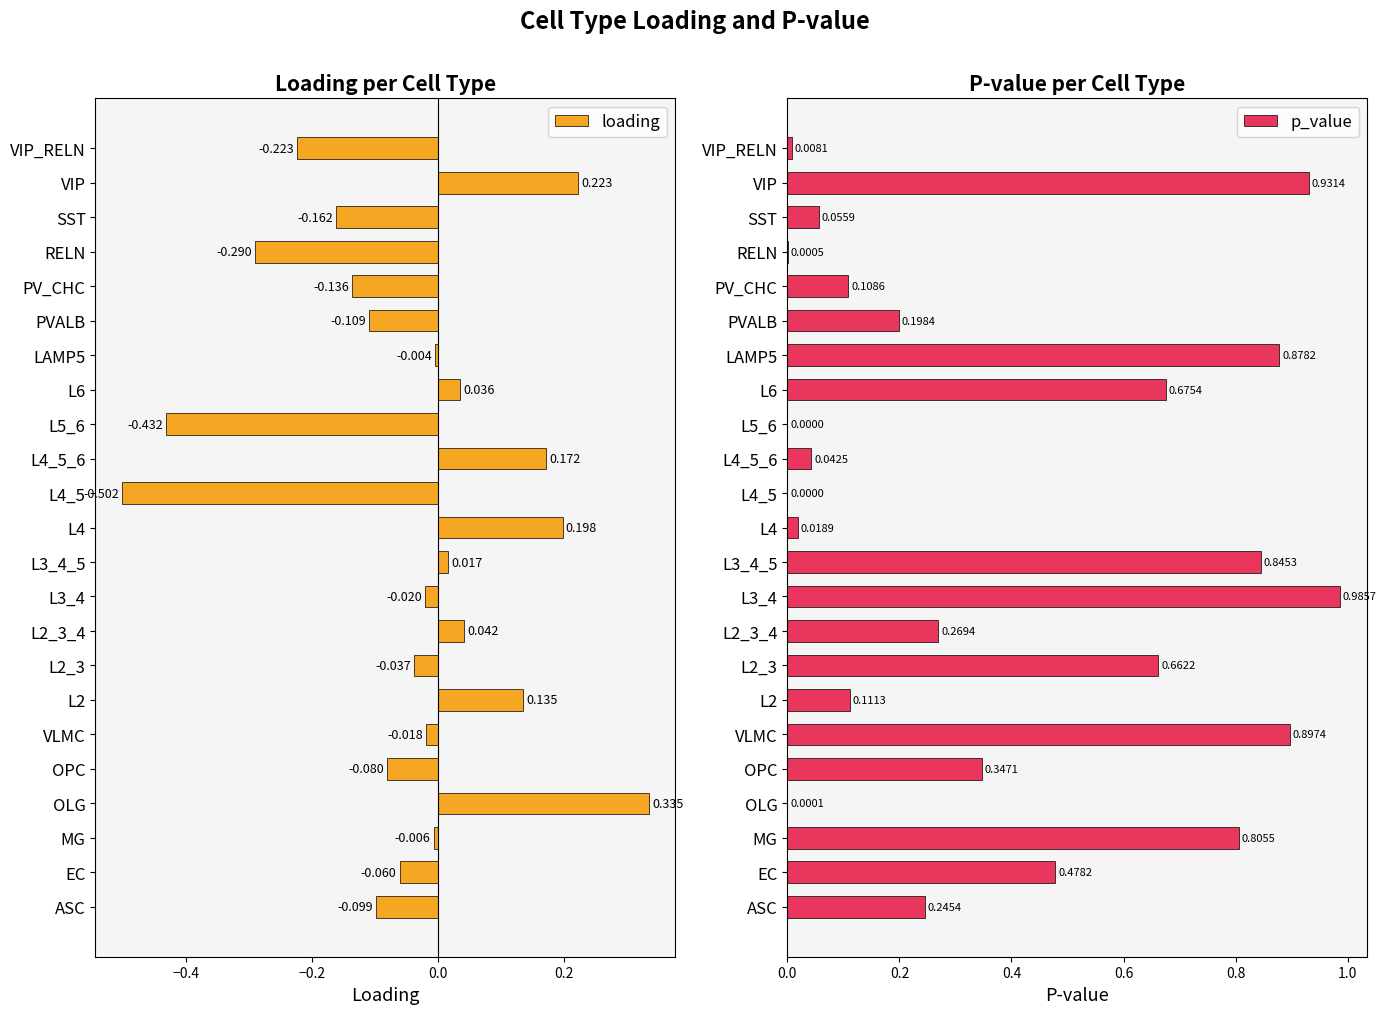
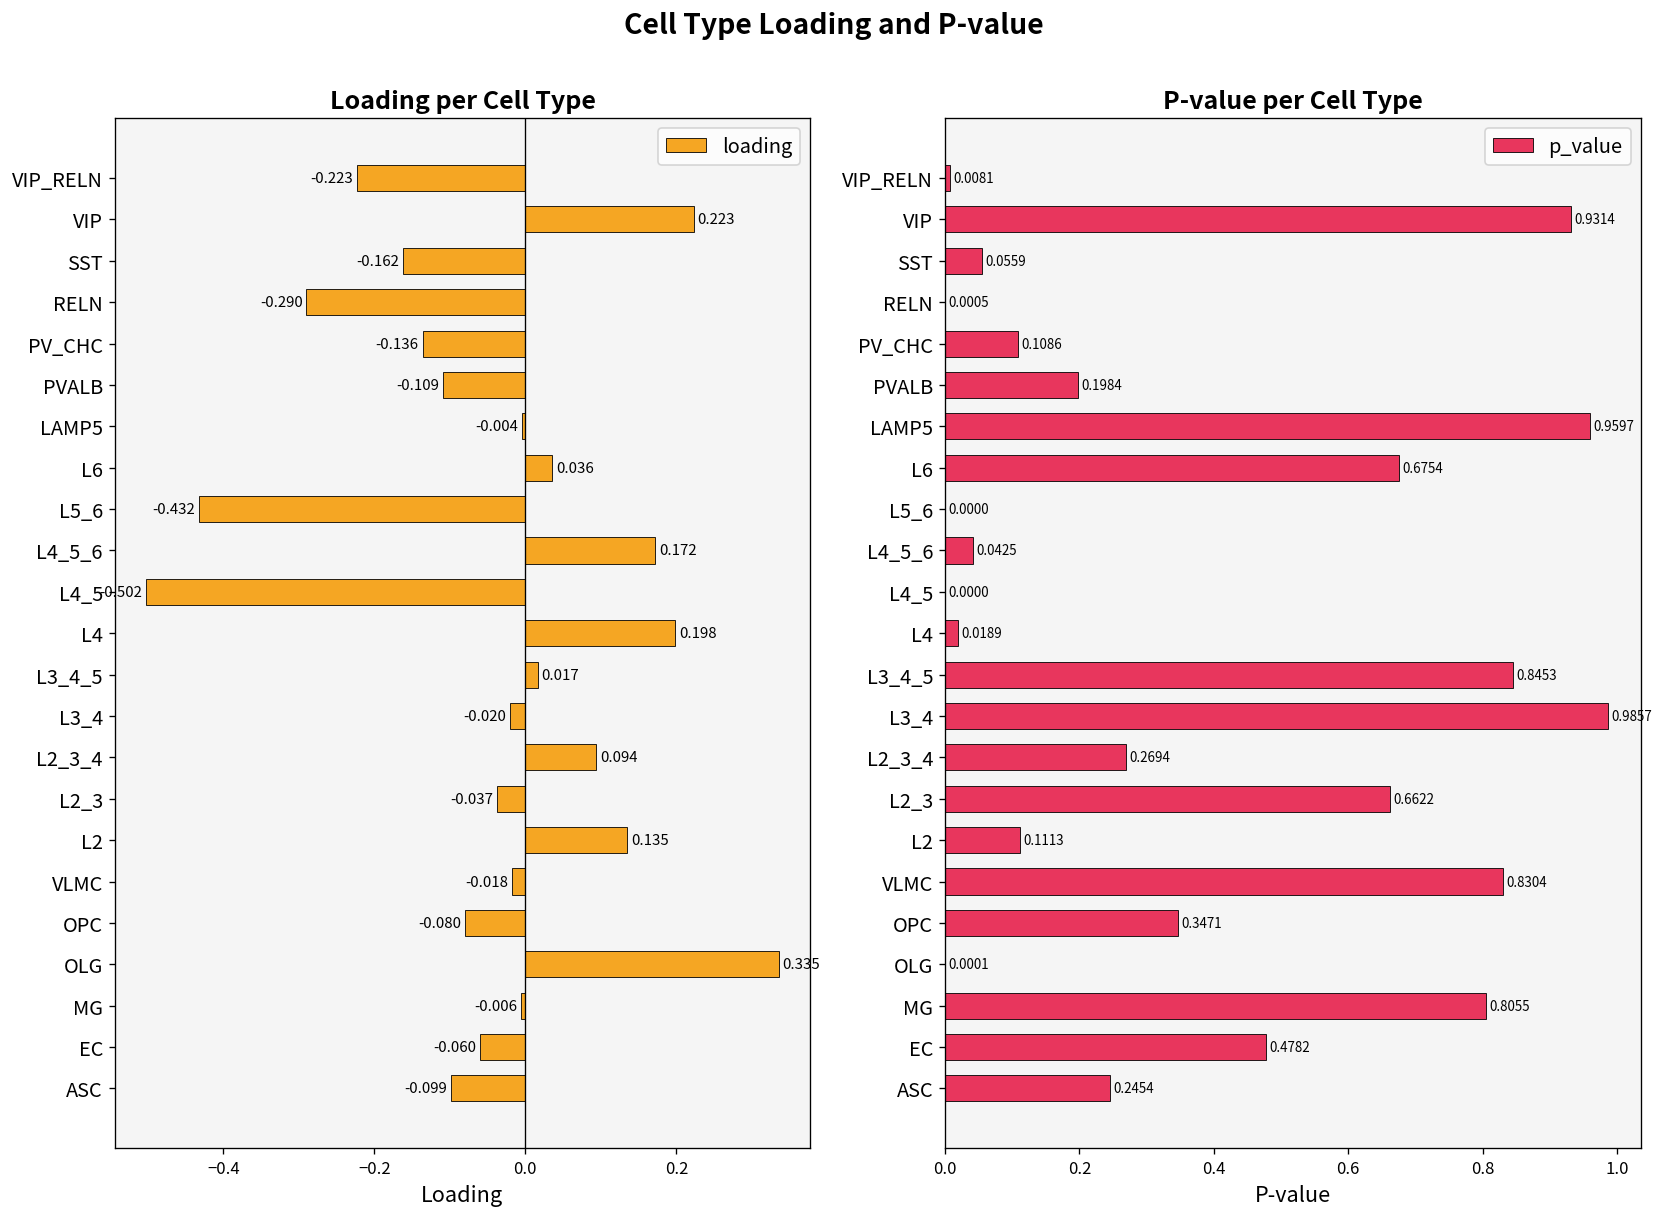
  {
    "Loading per Cell Type": {
      "VIP_RELN": -0.223,
      "VIP": 0.223,
      "SST": -0.162,
      "RELN": -0.290,
      "PV_CHC": -0.136,
      "PVALB": -0.109,
      "LAMP5": -0.004,
      "L6": 0.036,
      "L5_6": -0.432,
      "L4_5_6": 0.172,
      "L4_5": -0.502,
      "L4": 0.198,
      "L3_4_5": 0.017,
      "L3_4": -0.020,
-     "L2_3_4": 0.042,
+     "L2_3_4": 0.094,
      "L2_3": -0.037,
      "L2": 0.135,
      "VLMC": -0.018,
      "OPC": -0.080,
      "OLG": 0.335,
      "MG": -0.006,
      "EC": -0.060,
      "ASC": -0.099
    },
    "P-value per Cell Type": {
      "VIP_RELN": 0.0081,
      "VIP": 0.9314,
      "SST": 0.0559,
      "RELN": 0.0005,
      "PV_CHC": 0.1086,
      "PVALB": 0.1984,
-     "LAMP5": 0.8782,
+     "LAMP5": 0.9597,
      "L6": 0.6754,
      "L5_6": 0.0000,
      "L4_5_6": 0.0425,
      "L4_5": 0.0000,
      "L4": 0.0189,
      "L3_4_5": 0.8453,
      "L3_4": 0.9857,
      "L2_3_4": 0.2694,
      "L2_3": 0.6622,
      "L2": 0.1113,
-     "VLMC": 0.8974,
+     "VLMC": 0.8304,
      "OPC": 0.3471,
      "OLG": 0.0001,
      "MG": 0.8055,
      "EC": 0.4782,
      "ASC": 0.2454
    }
  }
